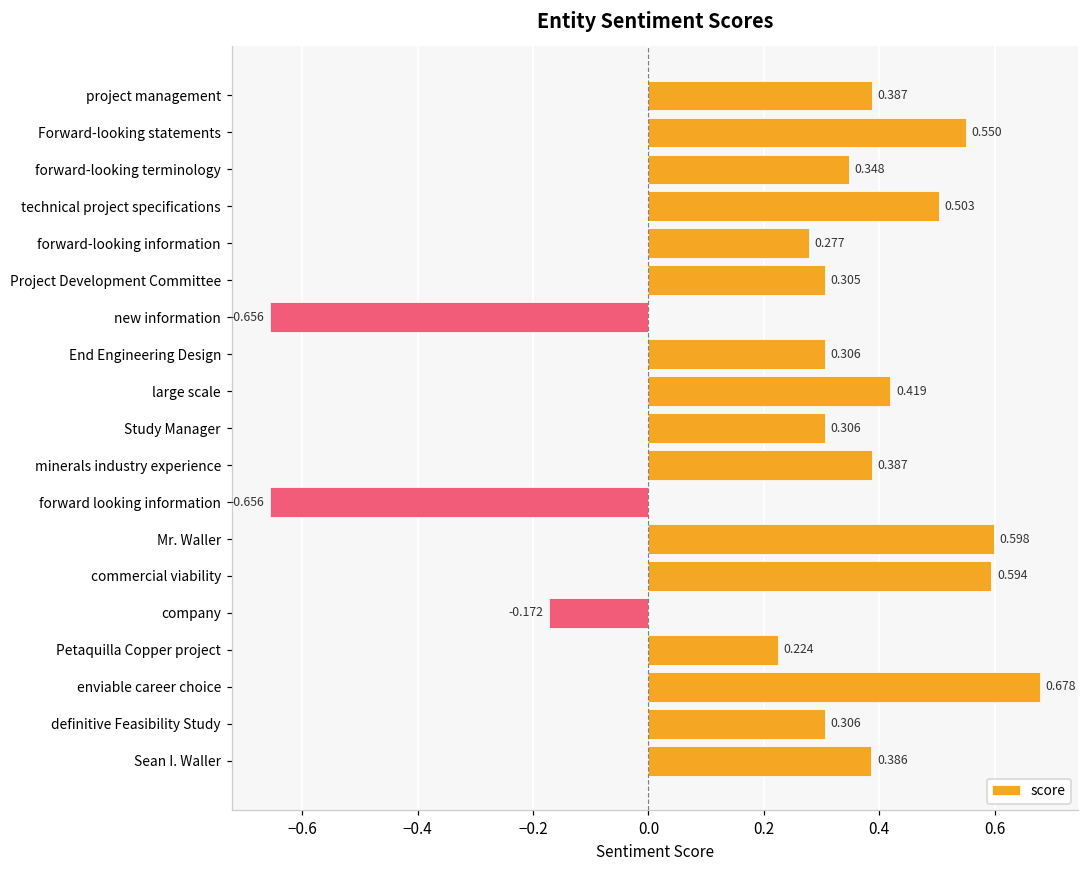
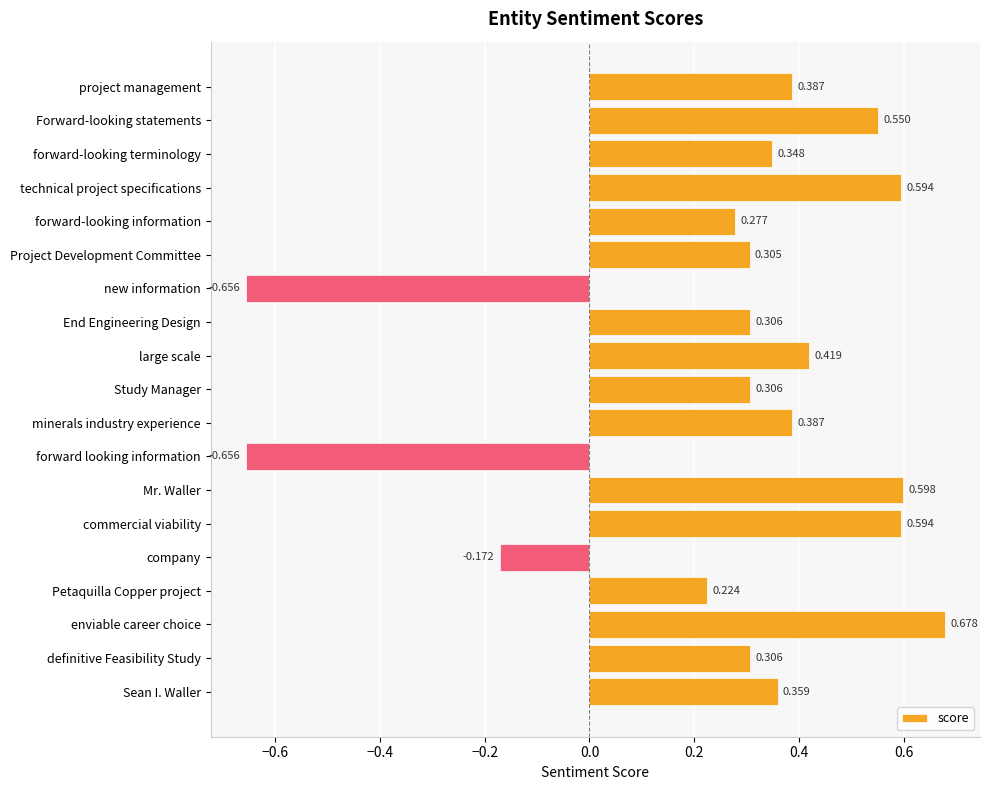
  {
    "project management": 0.387,
    "Forward-looking statements": 0.550,
    "forward-looking terminology": 0.348,
-   "technical project specifications": 0.503,
+   "technical project specifications": 0.594,
    "forward-looking information": 0.277,
    "Project Development Committee": 0.305,
    "new information": -0.656,
    "End Engineering Design": 0.306,
    "large scale": 0.419,
    "Study Manager": 0.306,
    "minerals industry experience": 0.387,
    "forward looking information": -0.656,
    "Mr. Waller": 0.598,
    "commercial viability": 0.594,
    "company": -0.172,
    "Petaquilla Copper project": 0.224,
    "enviable career choice": 0.678,
    "definitive Feasibility Study": 0.306,
-   "Sean I. Waller": 0.386
+   "Sean I. Waller": 0.359
  }
